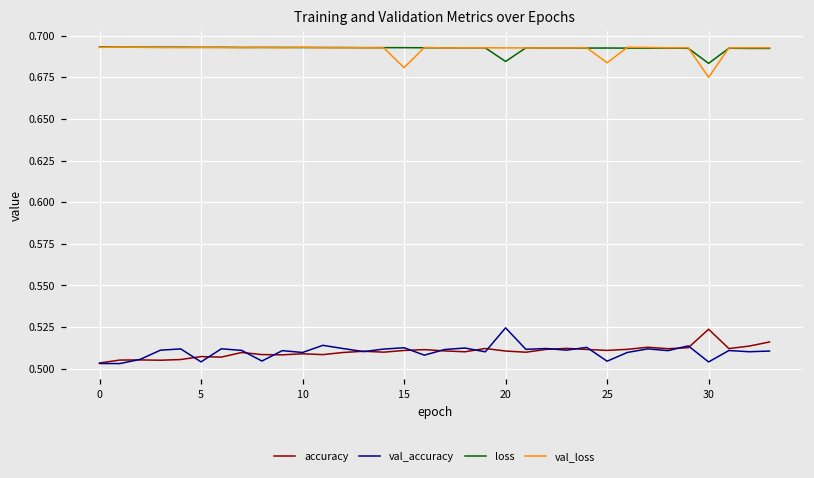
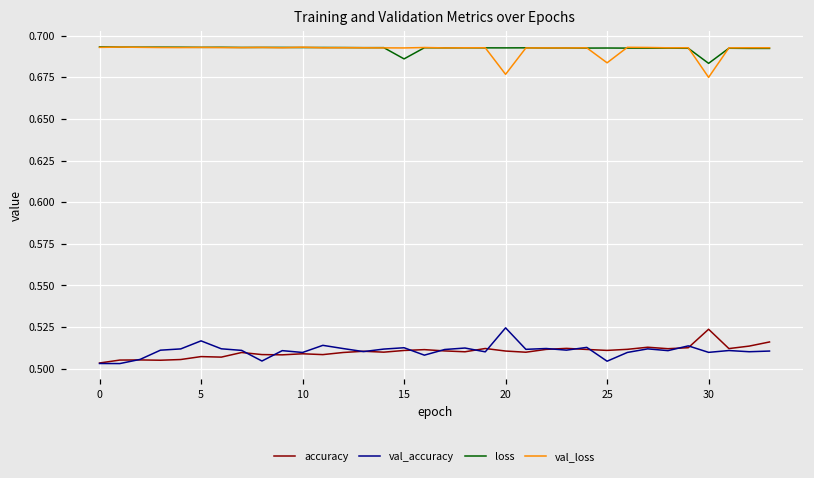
  {
    "accuracy": {
      "5": 0.507,
      "20": 0.511,
      "25": 0.511,
      "30": 0.524
    },
    "val_accuracy": {
-     "5": 0.504,
+     "5": 0.517,
      "20": 0.525,
      "25": 0.505,
-     "30": 0.504
+     "30": 0.510
    },
    "loss": {
-     "15": 0.693,
-     "20": 0.685,
+     "15": 0.686,
+     "20": 0.693,
      "25": 0.693,
      "30": 0.683
    },
    "val_loss": {
-     "15": 0.681,
-     "20": 0.693,
+     "15": 0.693,
+     "20": 0.677,
      "25": 0.684,
      "30": 0.675
    }
  }
